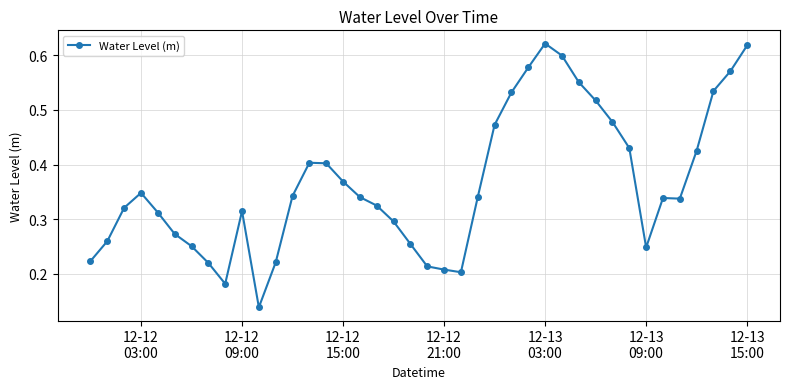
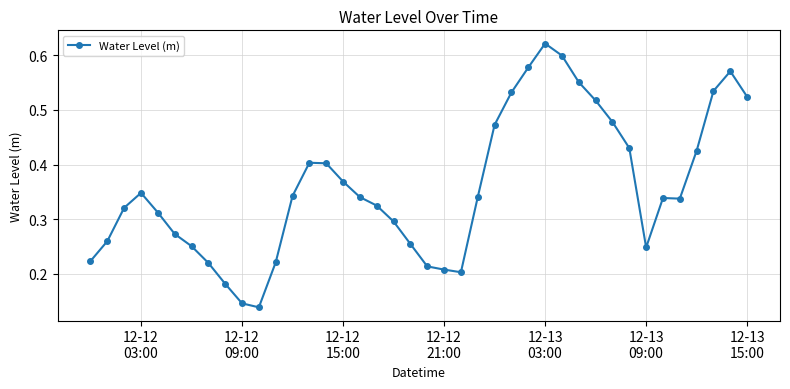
  {
    "12-12 03:00": 0.35,
-   "12-12 09:00": 0.31,
+   "12-12 09:00": 0.15,
    "12-12 15:00": 0.37,
    "12-12 21:00": 0.21,
    "12-13 03:00": 0.62,
    "12-13 09:00": 0.25,
-   "12-13 15:00": 0.62
+   "12-13 15:00": 0.52
  }
